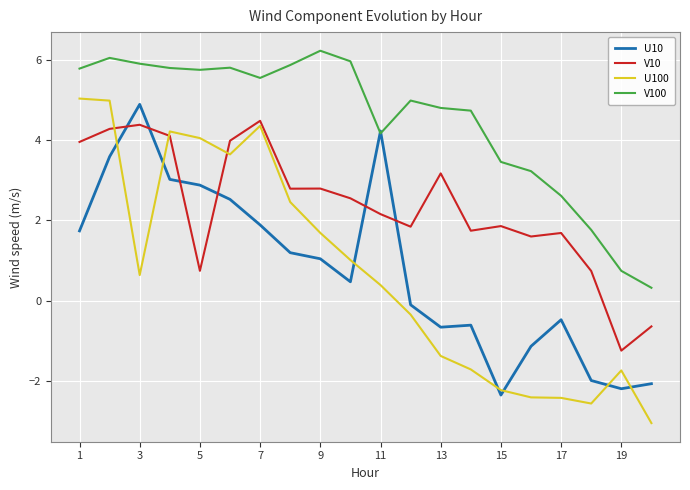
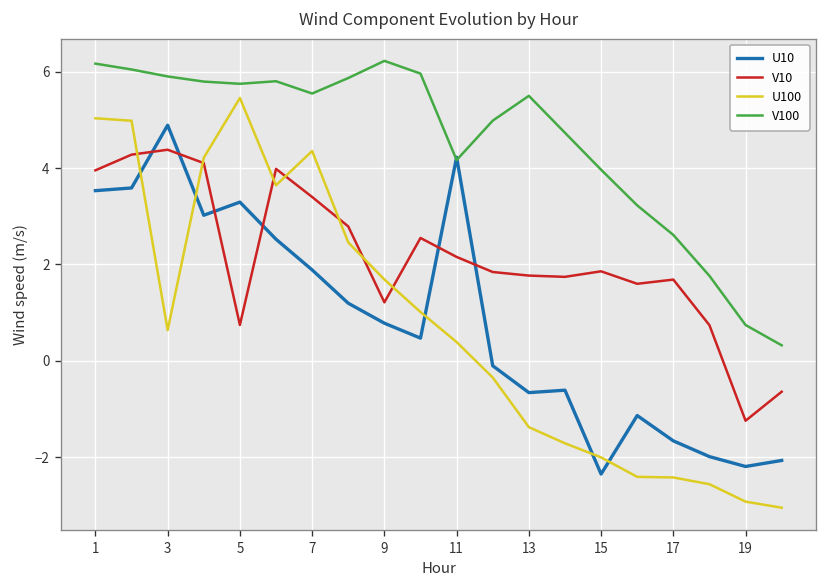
  {
    "U10": {
-     "1": 1.7,
+     "1": 3.5,
      "3": 4.9,
-     "5": 2.9,
+     "5": 3.3,
      "7": 1.9,
-     "9": 1.0,
+     "9": 0.8,
      "13": -0.7,
      "15": -2.4,
-     "17": -0.5,
+     "17": -1.7,
      "19": -2.2
    },
    "V10": {
      "1": 4.0,
      "3": 4.4,
      "5": 0.7,
-     "7": 4.5,
-     "9": 2.8,
+     "7": 3.4,
+     "9": 1.2,
      "11": 2.2,
-     "13": 3.2,
+     "13": 1.8,
      "15": 1.9,
      "17": 1.7,
      "19": -1.2
    },
    "U100": {
      "1": 5.0,
      "3": 0.6,
-     "5": 4.0,
+     "5": 5.5,
      "7": 4.4,
      "9": 1.7,
      "11": 0.4,
      "13": -1.4,
-     "15": -2.2,
+     "15": -2.0,
      "17": -2.4,
-     "19": -1.7
+     "19": -2.9
    },
    "V100": {
-     "1": 5.8,
+     "1": 6.2,
      "3": 5.9,
      "5": 5.7,
      "7": 5.5,
      "9": 6.2,
-     "13": 4.8,
-     "15": 3.5,
+     "13": 5.5,
+     "15": 4.0,
      "17": 2.6,
      "19": 0.7
    }
  }
